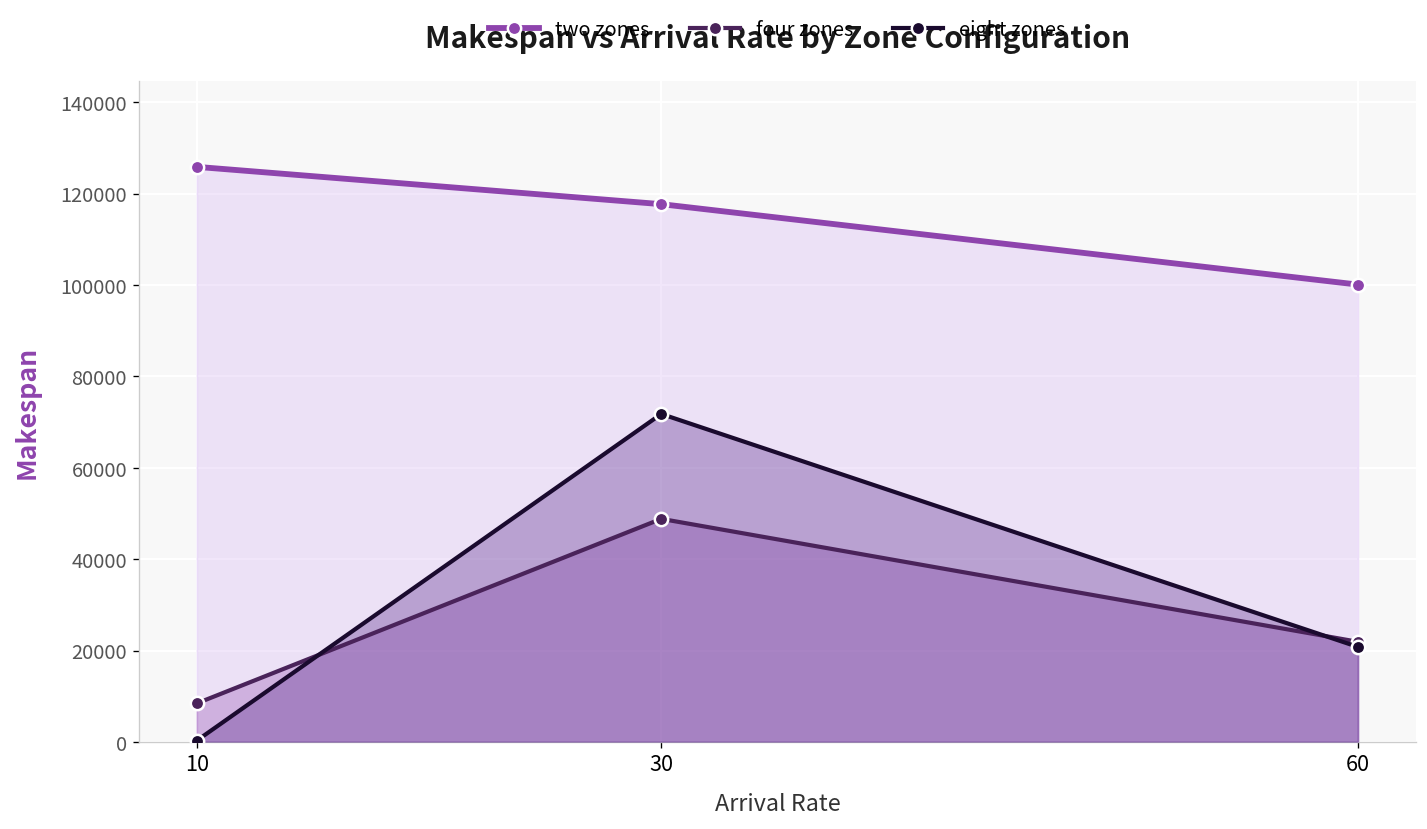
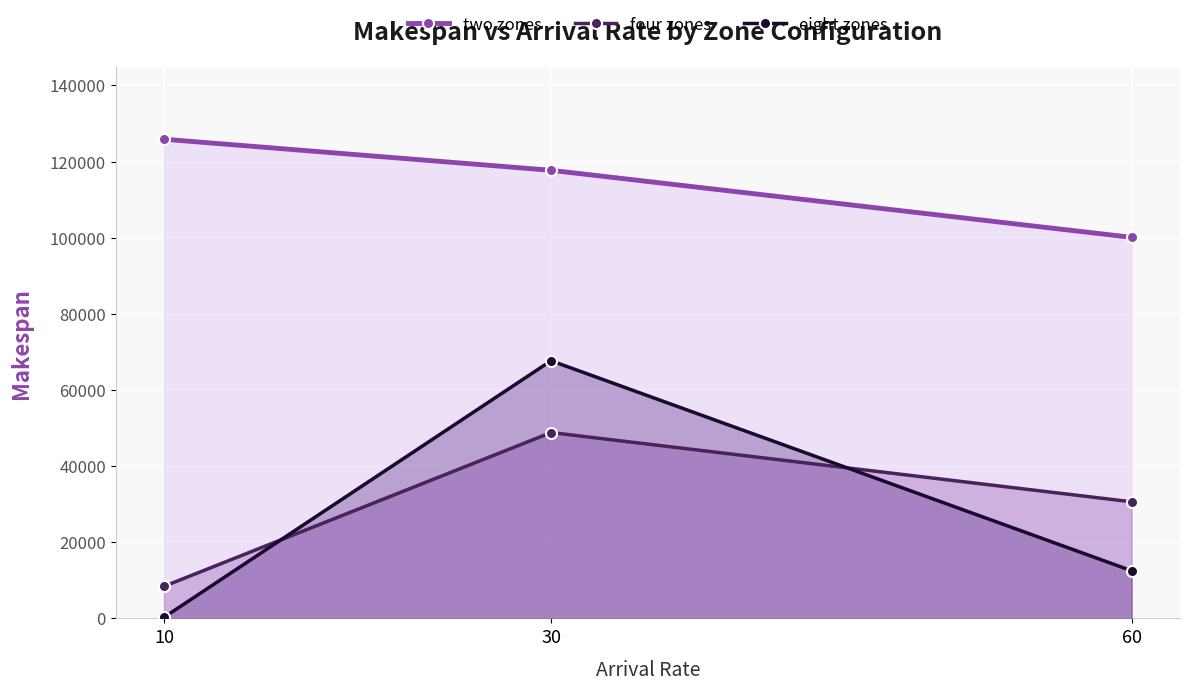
  {
    "two zones": {
      "10": 126000,
      "30": 118000,
      "60": 100000
    },
    "four zones": {
      "10": 8000,
      "30": 49000,
-     "60": 22000
+     "60": 31000
    },
    "eight zones": {
      "10": 0,
-     "30": 72000,
-     "60": 21000
+     "30": 68000,
+     "60": 13000
    }
  }
